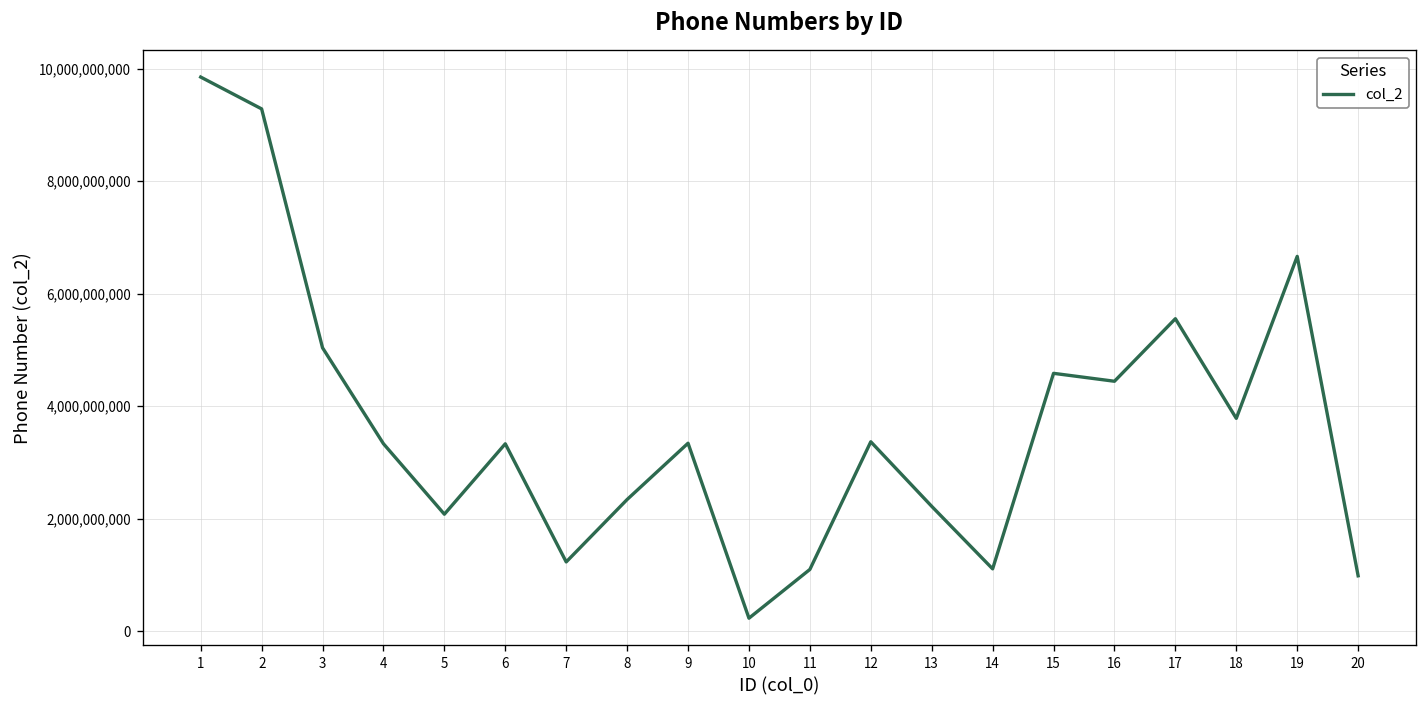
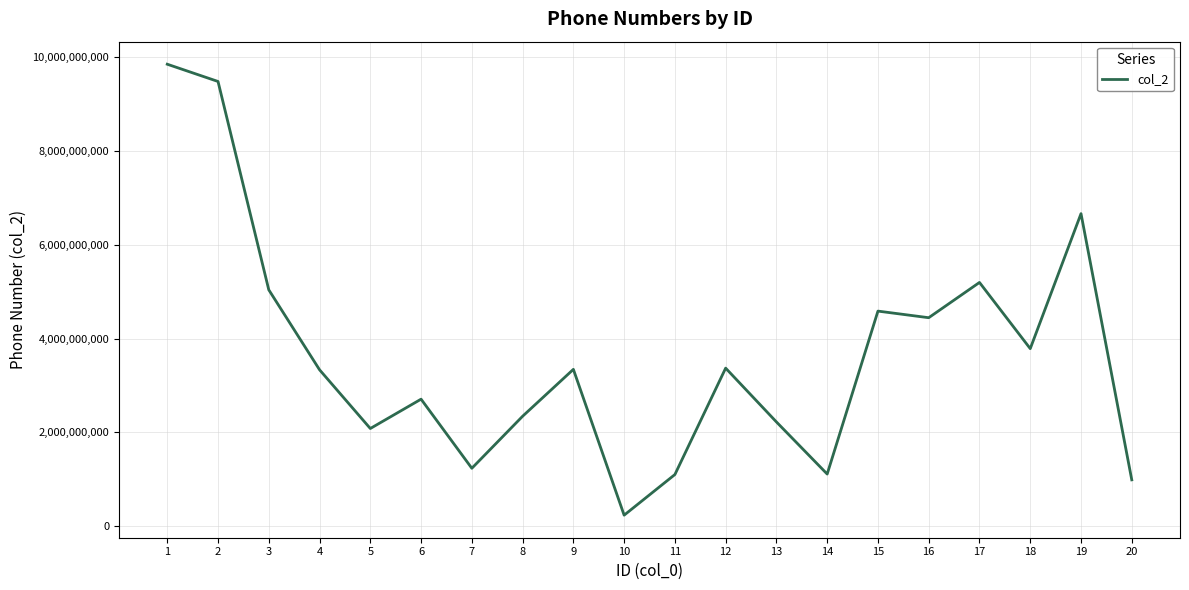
  {
    "1": "9,800,000,000",
-   "2": "9,300,000,000",
+   "2": "9,500,000,000",
    "3": "5,000,000,000",
    "4": "3,300,000,000",
    "5": "2,100,000,000",
-   "6": "3,300,000,000",
+   "6": "2,700,000,000",
    "7": "1,200,000,000",
    "8": "2,300,000,000",
    "9": "3,300,000,000",
    "10": "200,000,000",
    "11": "1,100,000,000",
    "12": "3,400,000,000",
    "13": "2,200,000,000",
    "14": "1,100,000,000",
    "15": "4,600,000,000",
    "16": "4,400,000,000",
-   "17": "5,600,000,000",
+   "17": "5,200,000,000",
    "18": "3,800,000,000",
    "19": "6,700,000,000",
    "20": "1,000,000,000"
  }
